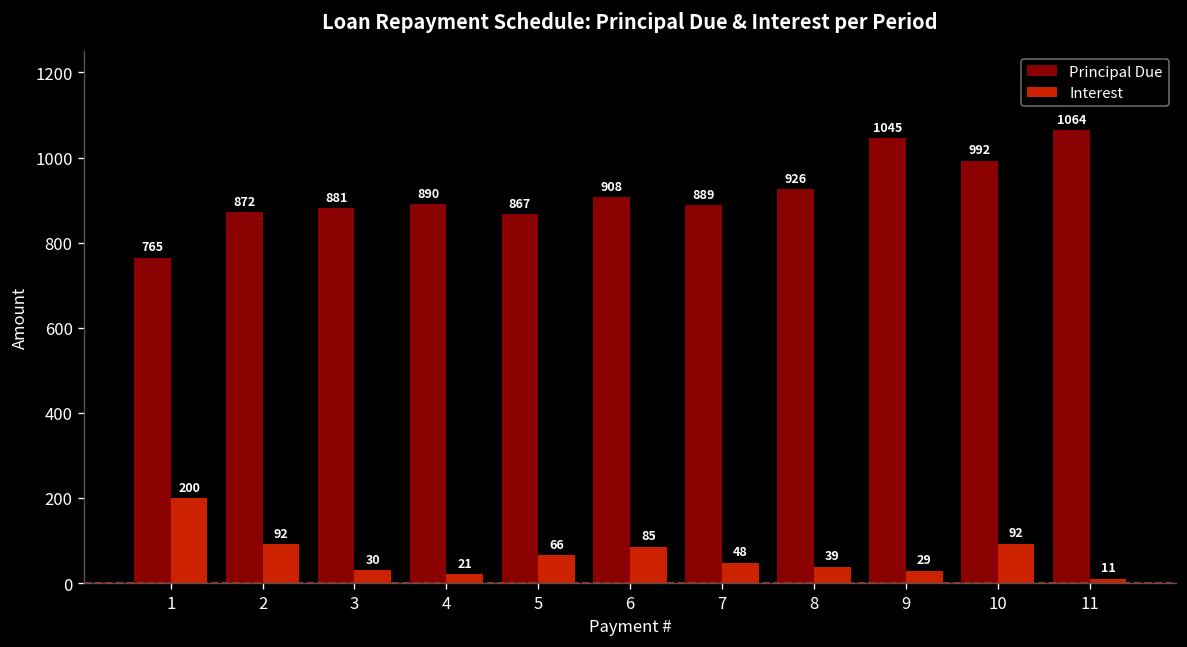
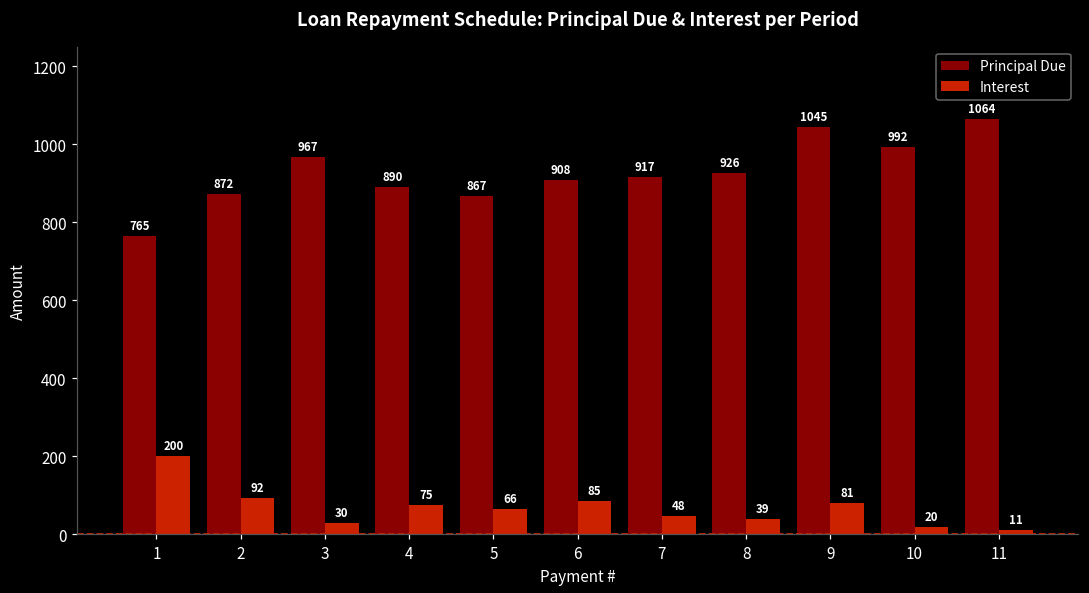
  {
    "Principal Due": {
      "1": 765,
      "2": 872,
-     "3": 881,
+     "3": 967,
      "4": 890,
      "5": 867,
      "6": 908,
-     "7": 889,
+     "7": 917,
      "8": 926,
      "9": 1045,
      "10": 992,
      "11": 1064
    },
    "Interest": {
      "1": 200,
      "2": 92,
      "3": 30,
-     "4": 21,
+     "4": 75,
      "5": 66,
      "6": 85,
      "7": 48,
      "8": 39,
-     "9": 29,
-     "10": 92,
+     "9": 81,
+     "10": 20,
      "11": 11
    }
  }
